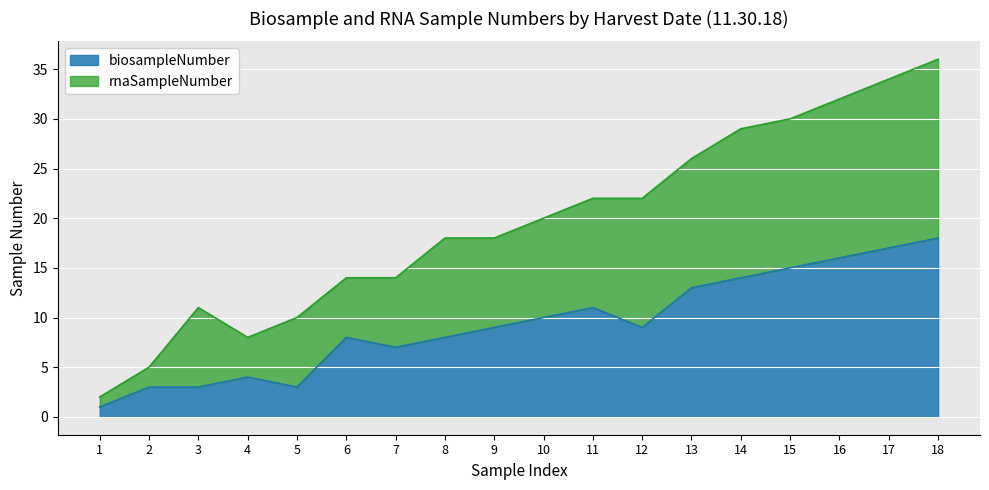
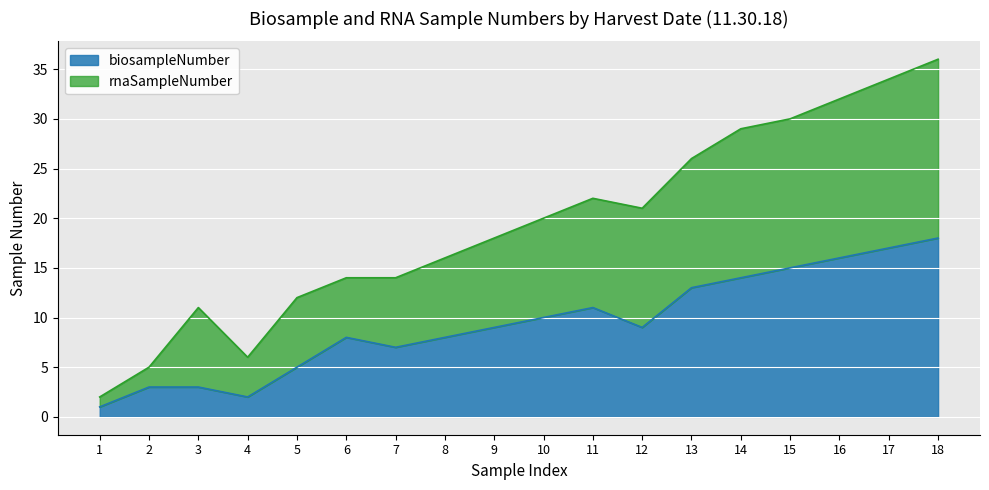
  {
    "biosampleNumber": {
      "1": 1,
      "2": 3,
      "3": 3,
-     "4": 4,
-     "5": 3,
+     "4": 2,
+     "5": 5,
      "6": 8,
      "7": 7,
      "8": 8,
      "9": 9,
      "10": 10,
      "11": 11,
      "12": 9,
      "13": 13,
      "14": 14,
      "15": 15,
      "16": 16,
      "17": 17,
      "18": 18
    },
    "rnaSampleNumber": {
      "1": 1,
      "2": 2,
      "3": 8,
      "4": 4,
      "5": 7,
      "6": 6,
      "7": 7,
-     "8": 10,
+     "8": 8,
      "9": 9,
      "10": 10,
      "11": 11,
-     "12": 13,
+     "12": 12,
      "13": 13,
      "14": 15,
      "15": 15,
      "16": 16,
      "17": 17,
      "18": 18
    }
  }
